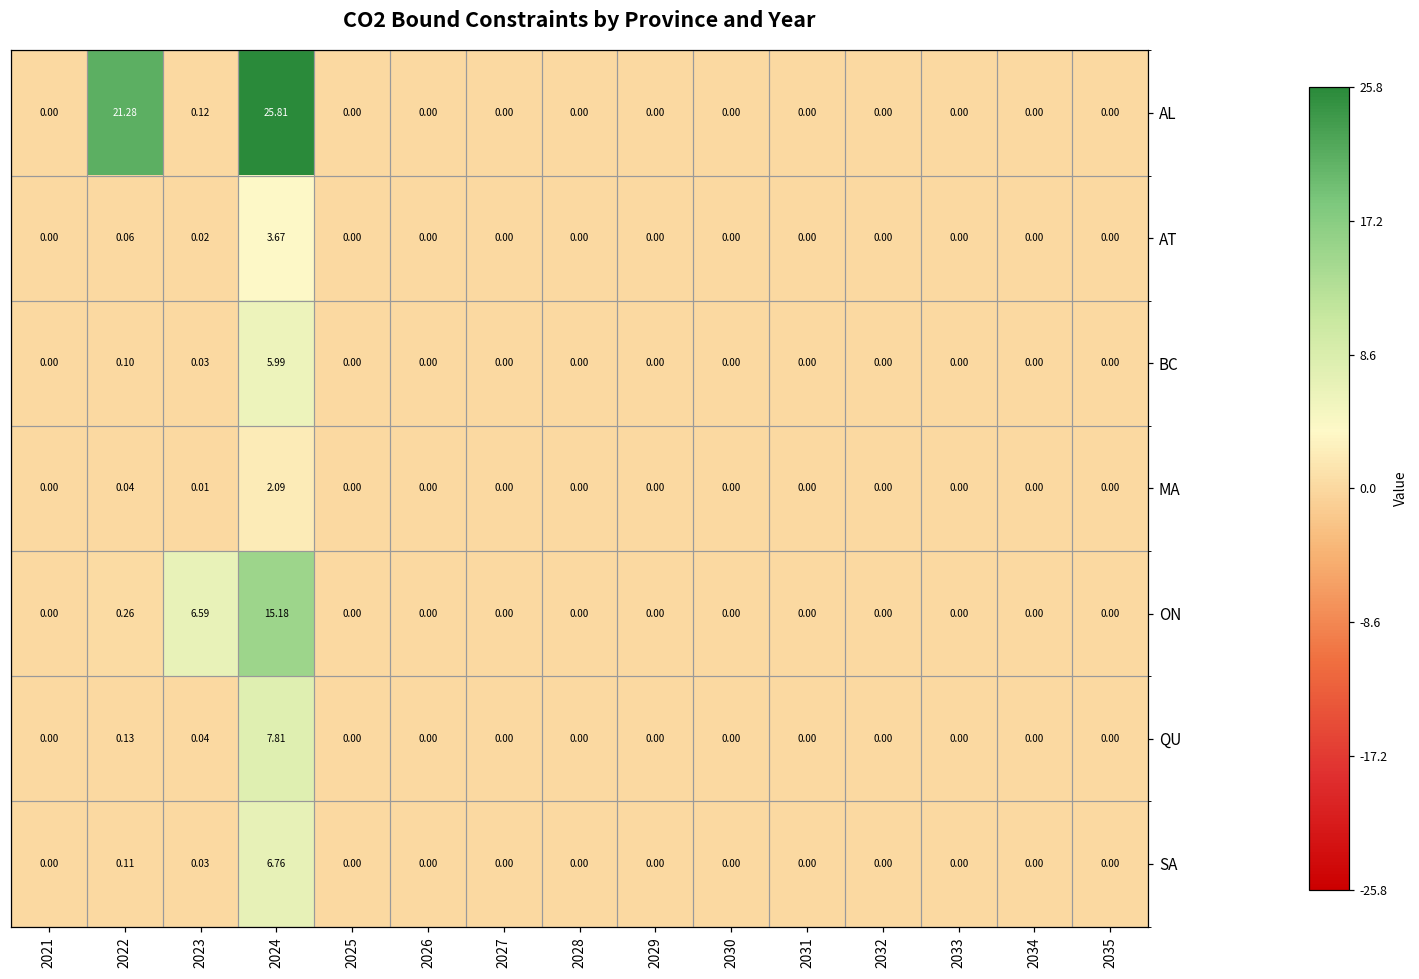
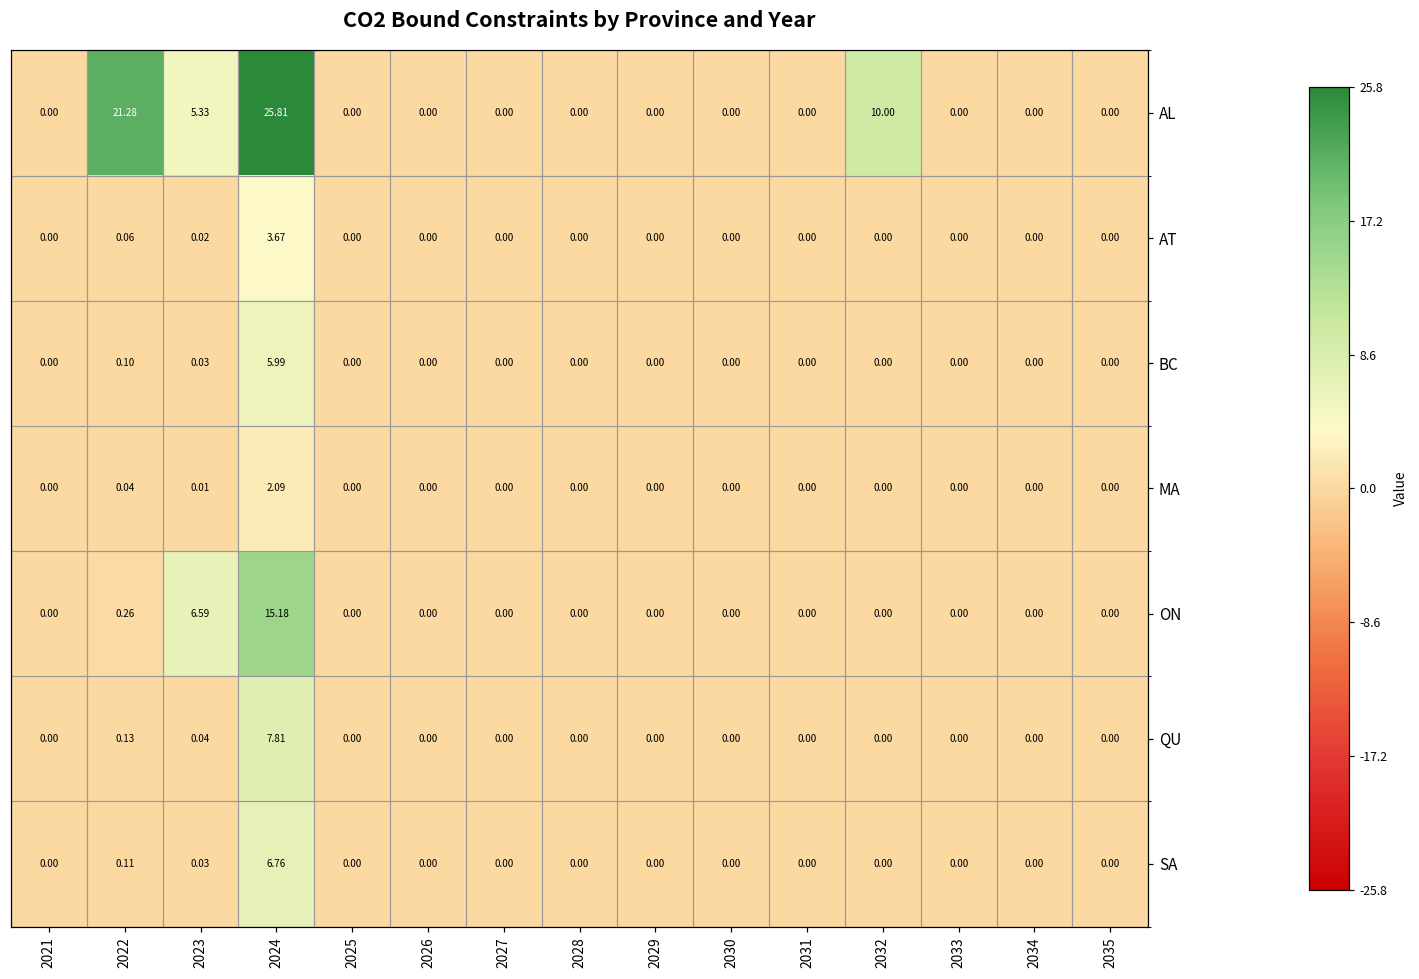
  {
    "AL": {
      "2021": 0.00,
      "2022": 21.28,
-     "2023": 0.12,
+     "2023": 5.33,
      "2024": 25.81,
      "2025": 0.00,
      "2026": 0.00,
      "2027": 0.00,
      "2028": 0.00,
      "2029": 0.00,
      "2030": 0.00,
      "2031": 0.00,
-     "2032": 0.00,
+     "2032": 10.00,
      "2033": 0.00,
      "2034": 0.00,
      "2035": 0.00
    },
    "AT": {
      "2021": 0.00,
      "2022": 0.06,
      "2023": 0.02,
      "2024": 3.67,
      "2025": 0.00,
      "2026": 0.00,
      "2027": 0.00,
      "2028": 0.00,
      "2029": 0.00,
      "2030": 0.00,
      "2031": 0.00,
      "2032": 0.00,
      "2033": 0.00,
      "2034": 0.00,
      "2035": 0.00
    },
    "BC": {
      "2021": 0.00,
      "2022": 0.10,
      "2023": 0.03,
      "2024": 5.99,
      "2025": 0.00,
      "2026": 0.00,
      "2027": 0.00,
      "2028": 0.00,
      "2029": 0.00,
      "2030": 0.00,
      "2031": 0.00,
      "2032": 0.00,
      "2033": 0.00,
      "2034": 0.00,
      "2035": 0.00
    },
    "MA": {
      "2021": 0.00,
      "2022": 0.04,
      "2023": 0.01,
      "2024": 2.09,
      "2025": 0.00,
      "2026": 0.00,
      "2027": 0.00,
      "2028": 0.00,
      "2029": 0.00,
      "2030": 0.00,
      "2031": 0.00,
      "2032": 0.00,
      "2033": 0.00,
      "2034": 0.00,
      "2035": 0.00
    },
    "ON": {
      "2021": 0.00,
      "2022": 0.26,
      "2023": 6.59,
      "2024": 15.18,
      "2025": 0.00,
      "2026": 0.00,
      "2027": 0.00,
      "2028": 0.00,
      "2029": 0.00,
      "2030": 0.00,
      "2031": 0.00,
      "2032": 0.00,
      "2033": 0.00,
      "2034": 0.00,
      "2035": 0.00
    },
    "QU": {
      "2021": 0.00,
      "2022": 0.13,
      "2023": 0.04,
      "2024": 7.81,
      "2025": 0.00,
      "2026": 0.00,
      "2027": 0.00,
      "2028": 0.00,
      "2029": 0.00,
      "2030": 0.00,
      "2031": 0.00,
      "2032": 0.00,
      "2033": 0.00,
      "2034": 0.00,
      "2035": 0.00
    },
    "SA": {
      "2021": 0.00,
      "2022": 0.11,
      "2023": 0.03,
      "2024": 6.76,
      "2025": 0.00,
      "2026": 0.00,
      "2027": 0.00,
      "2028": 0.00,
      "2029": 0.00,
      "2030": 0.00,
      "2031": 0.00,
      "2032": 0.00,
      "2033": 0.00,
      "2034": 0.00,
      "2035": 0.00
    }
  }
